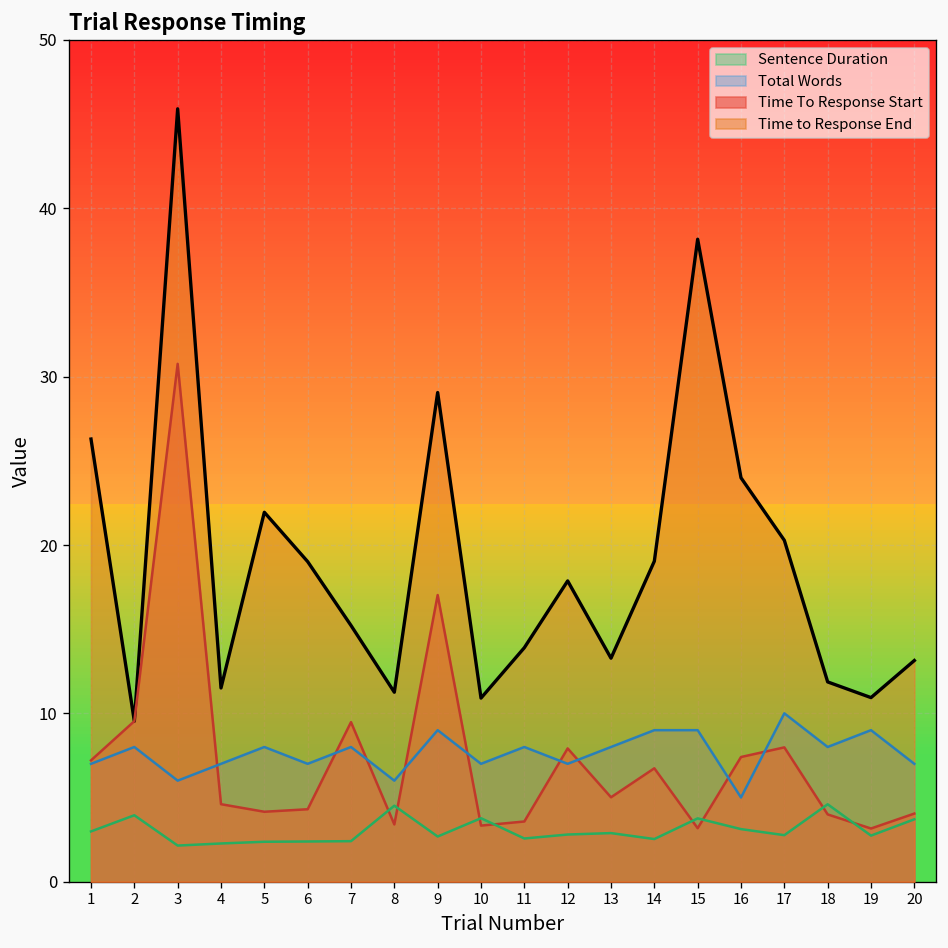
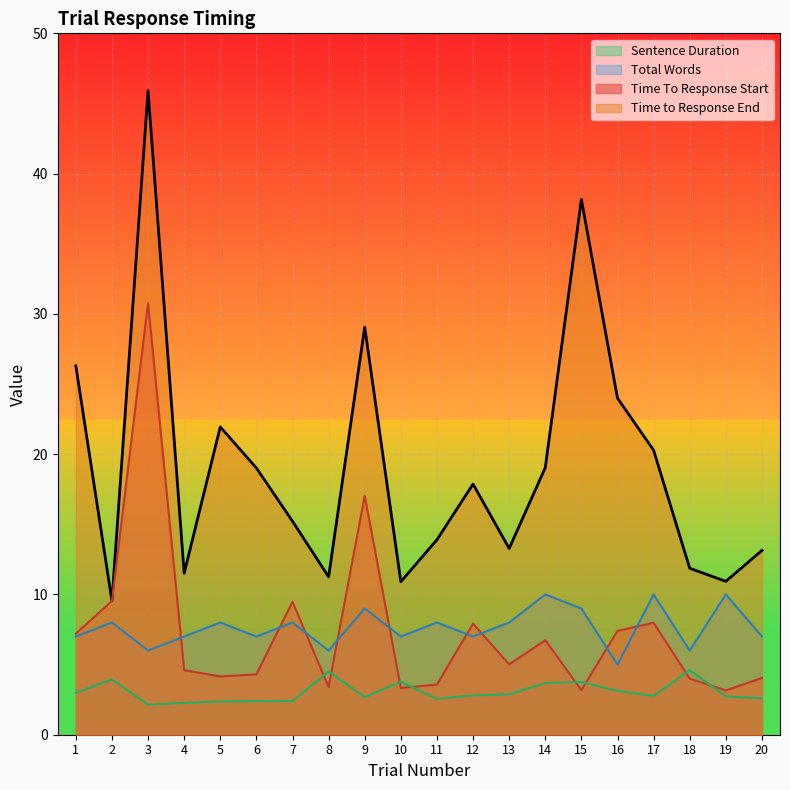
  {
    "Sentence Duration": {
      "1": 3.0,
      "2": 3.9,
      "3": 2.1,
      "4": 2.3,
      "5": 2.4,
      "6": 2.4,
      "7": 2.4,
      "8": 4.5,
      "9": 2.7,
      "10": 3.8,
      "11": 2.6,
      "12": 2.8,
      "13": 2.9,
-     "14": 2.5,
+     "14": 3.7,
      "15": 3.8,
      "16": 3.1,
      "17": 2.8,
      "18": 4.6,
      "19": 2.7,
-     "20": 3.7
+     "20": 2.6
    },
    "Total Words": {
      "1": 7,
      "2": 8,
      "3": 6,
      "4": 7,
      "5": 8,
      "6": 7,
      "7": 8,
      "8": 6,
      "9": 9,
      "10": 7,
      "11": 8,
      "12": 7,
      "13": 8,
-     "14": 9,
+     "14": 10,
      "15": 9,
      "16": 5,
      "17": 10,
-     "18": 8,
-     "19": 9,
+     "18": 6,
+     "19": 10,
      "20": 7
    }
  }
